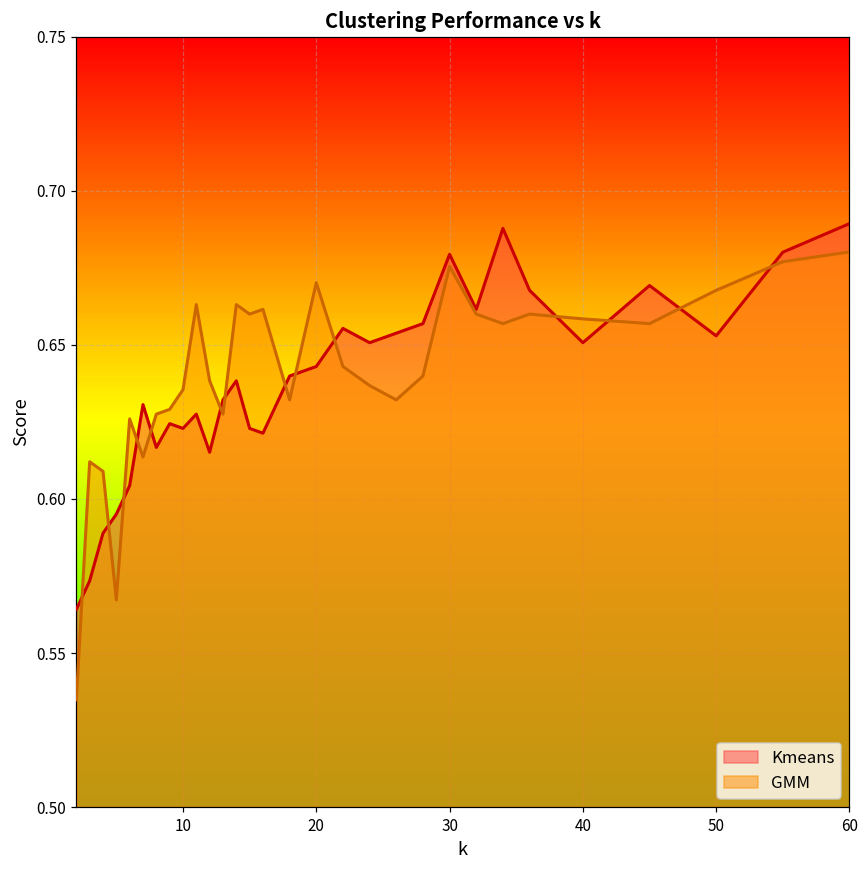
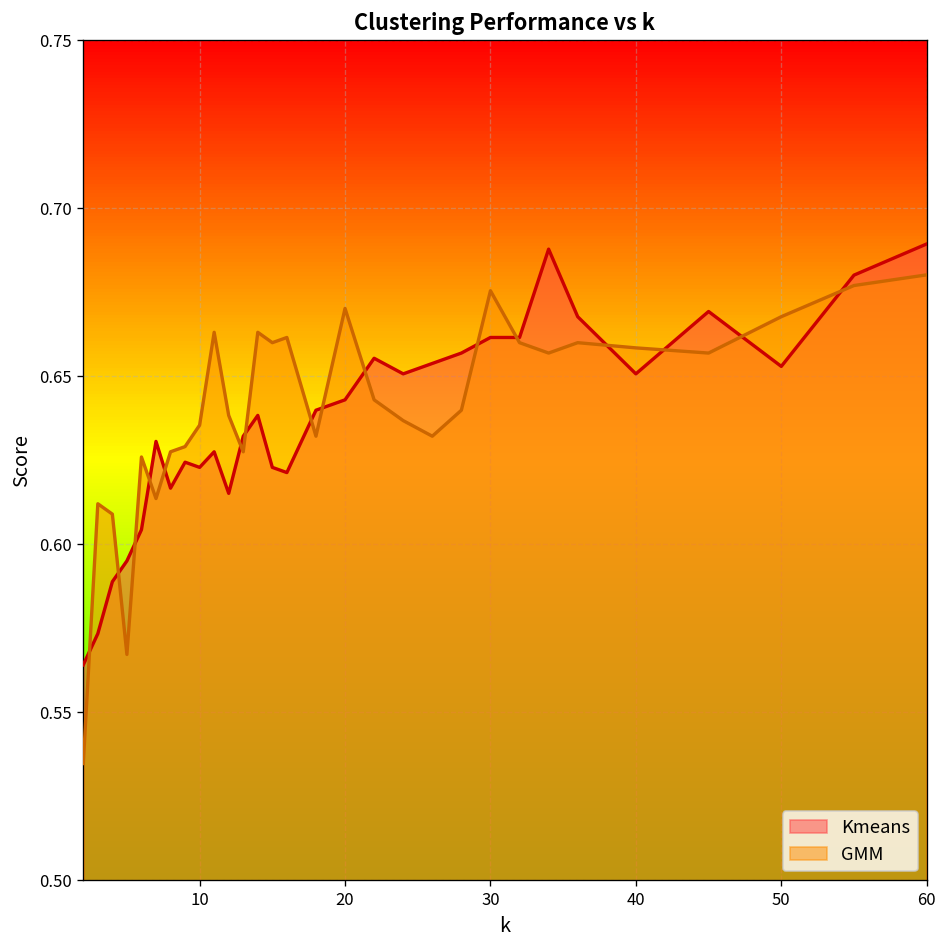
  {
    "Kmeans": {
      "10": 0.623,
      "20": 0.643,
-     "30": 0.679,
+     "30": 0.662,
      "40": 0.651,
      "50": 0.653,
      "60": 0.689
    },
    "GMM": {
      "10": 0.635,
      "20": 0.670,
      "30": 0.675,
      "40": 0.658,
      "50": 0.668,
      "60": 0.680
    }
  }
